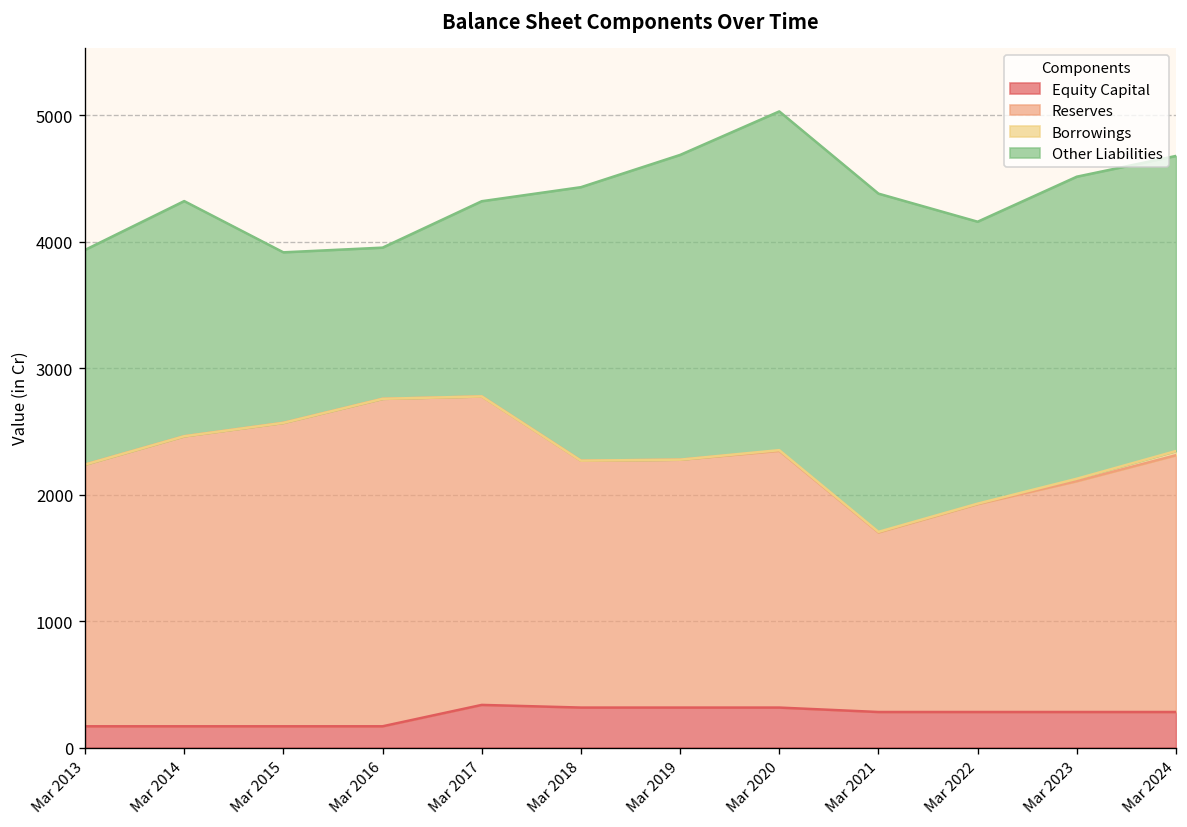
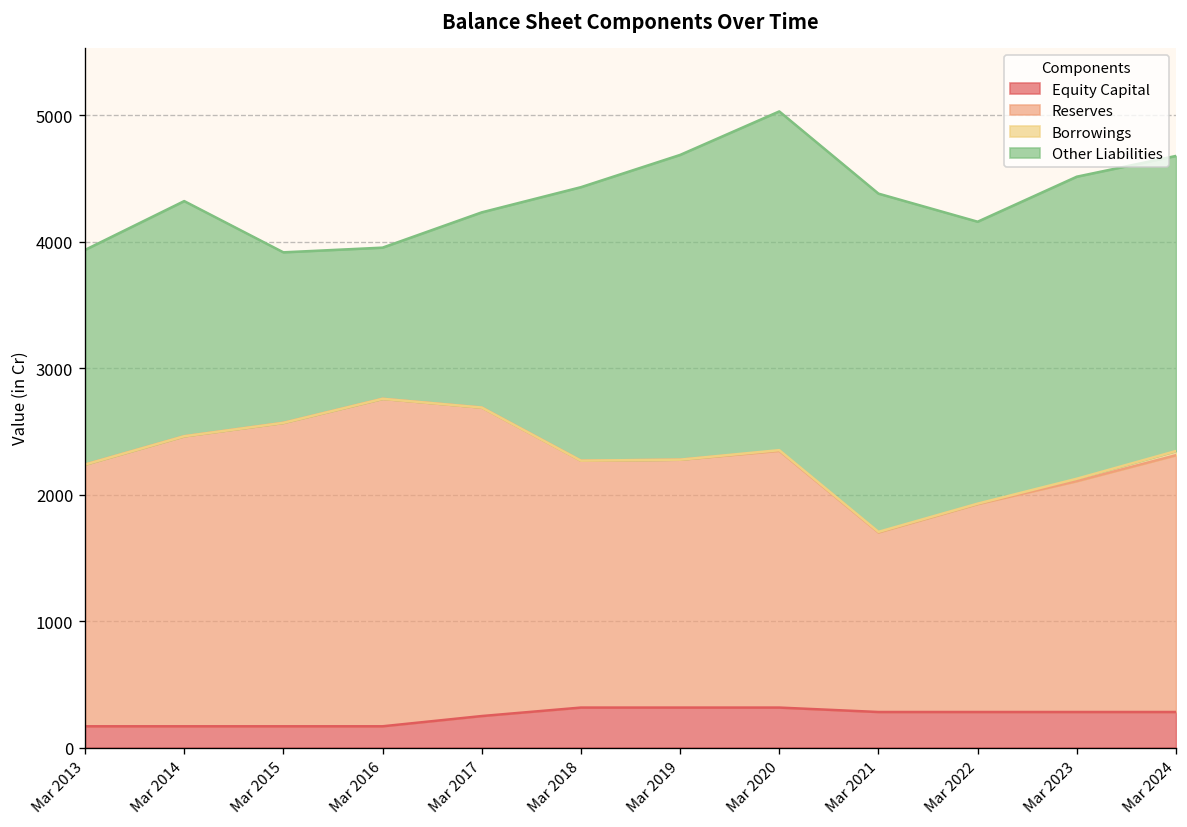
  {
    "Equity Capital": {
      "Mar 2013": 170,
      "Mar 2014": 170,
      "Mar 2015": 170,
      "Mar 2016": 170,
-     "Mar 2017": 340,
+     "Mar 2017": 250,
      "Mar 2018": 320,
      "Mar 2019": 320,
      "Mar 2020": 320,
      "Mar 2021": 280,
      "Mar 2022": 280,
      "Mar 2023": 280,
      "Mar 2024": 280
    },
    "Other Liabilities": {
      "Mar 2013": 1700,
      "Mar 2014": 1860,
      "Mar 2015": 1350,
      "Mar 2016": 1200,
      "Mar 2017": 1540,
      "Mar 2018": 2160,
      "Mar 2019": 2410,
      "Mar 2020": 2680,
      "Mar 2021": 2670,
      "Mar 2022": 2230,
      "Mar 2023": 2390,
      "Mar 2024": 2330
    }
  }
